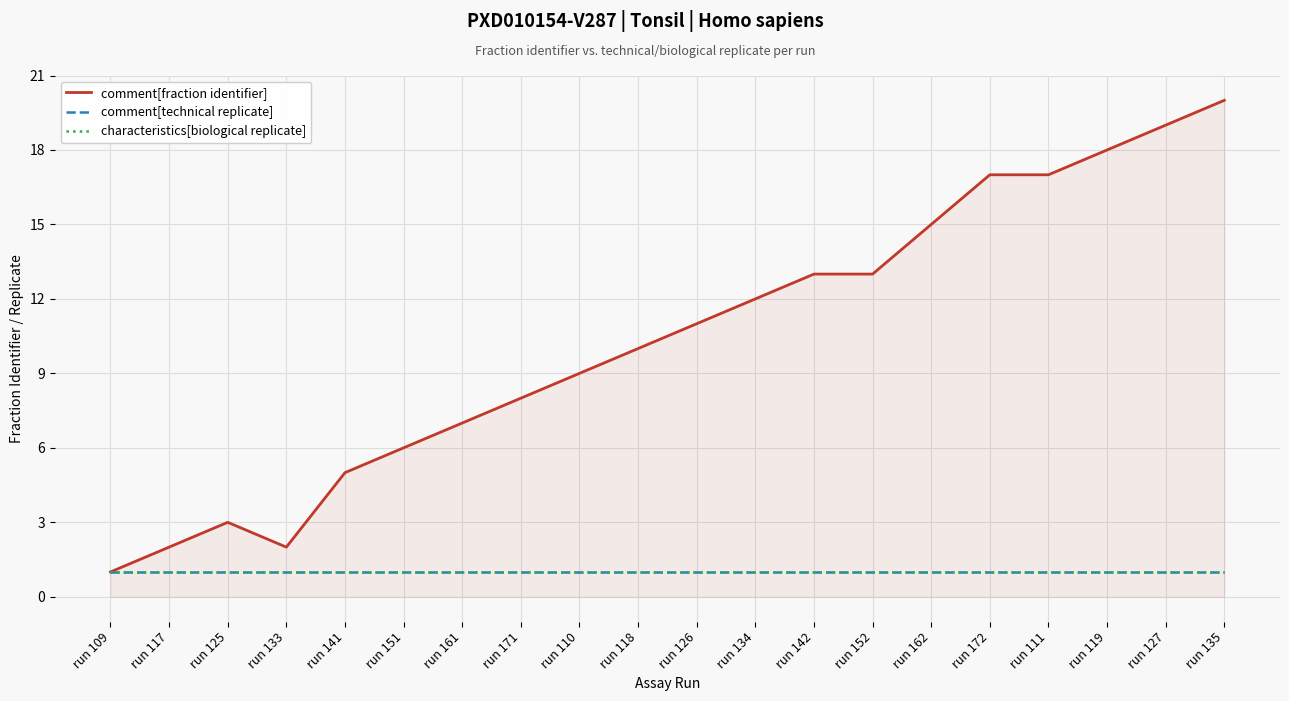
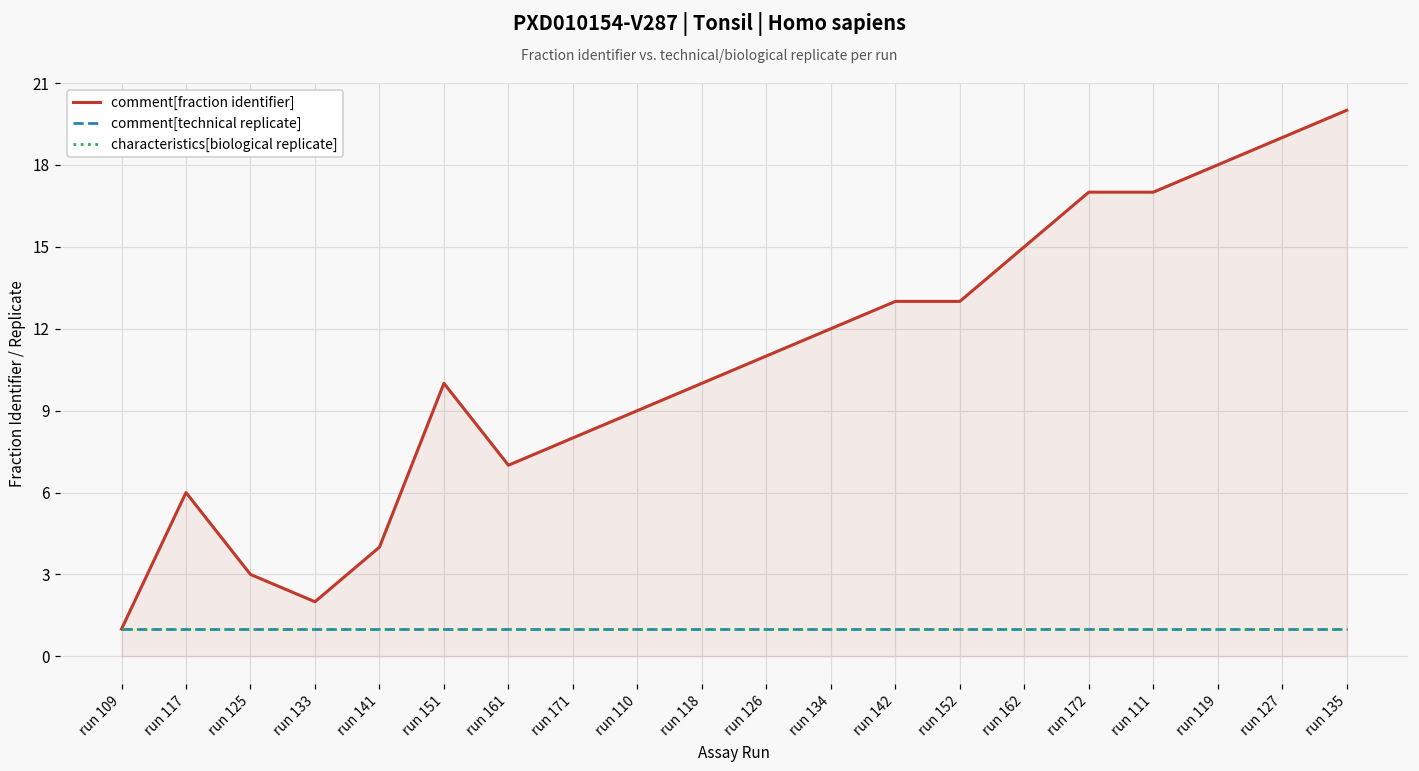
  {
    "comment[fraction identifier]": {
-     "run 117": 2,
+     "run 117": 6,
      "run 125": 3,
      "run 133": 2,
-     "run 141": 5,
-     "run 151": 6,
+     "run 141": 4,
+     "run 151": 10,
      "run 161": 7,
      "run 171": 8,
      "run 110": 9,
      "run 118": 10,
      "run 126": 11,
      "run 134": 12,
      "run 142": 13,
      "run 152": 13,
      "run 162": 15,
      "run 172": 17,
      "run 111": 17,
      "run 119": 18,
      "run 127": 19,
      "run 135": 20
    },
    "characteristics[biological replicate]": {
      "run 117": 1,
      "run 125": 1,
      "run 133": 1,
      "run 141": 1,
      "run 151": 1,
      "run 161": 1,
      "run 171": 1,
      "run 110": 1,
      "run 118": 1,
      "run 126": 1,
      "run 134": 1,
      "run 142": 1,
      "run 152": 1,
      "run 162": 1,
      "run 172": 1,
      "run 111": 1,
      "run 119": 1,
      "run 127": 1,
      "run 135": 1
    }
  }
